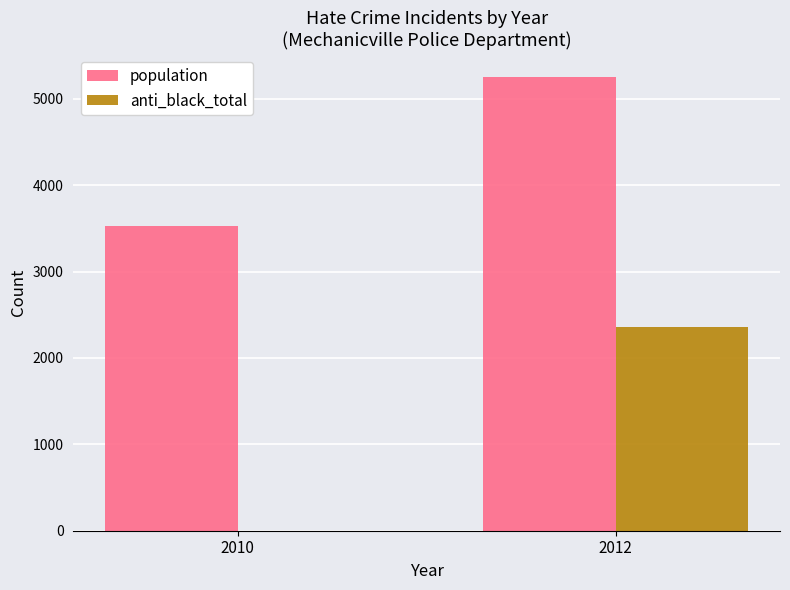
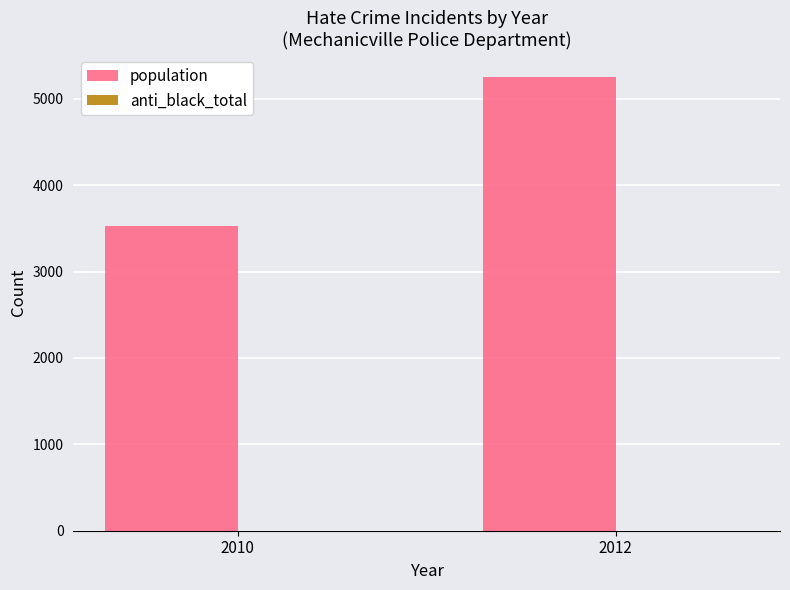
  {
    "population": {
      "2010": 3500,
      "2012": 5300
    },
    "anti_black_total": {
-     "2012": 2400
+     "2012": 0
    }
  }
